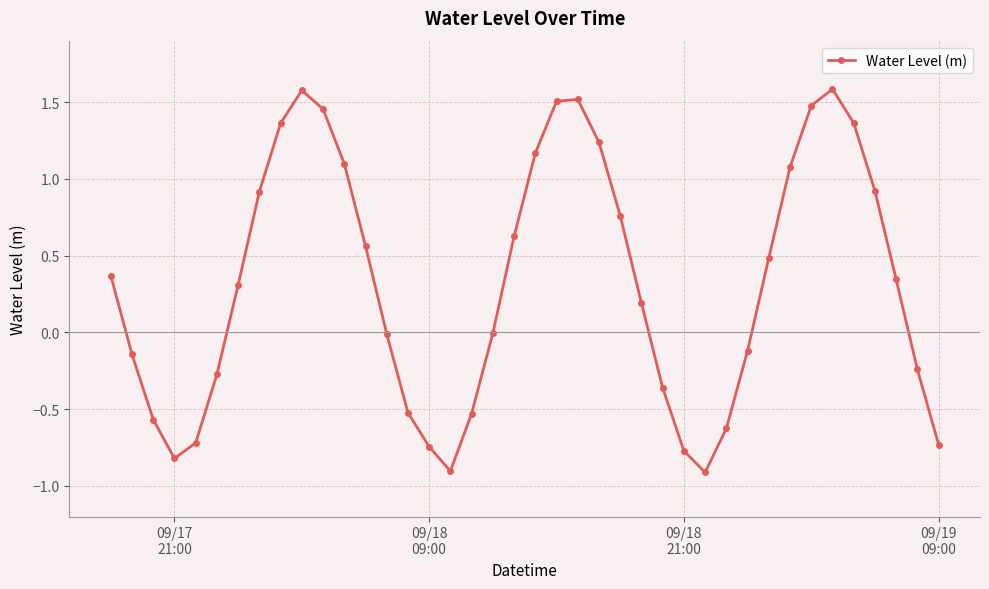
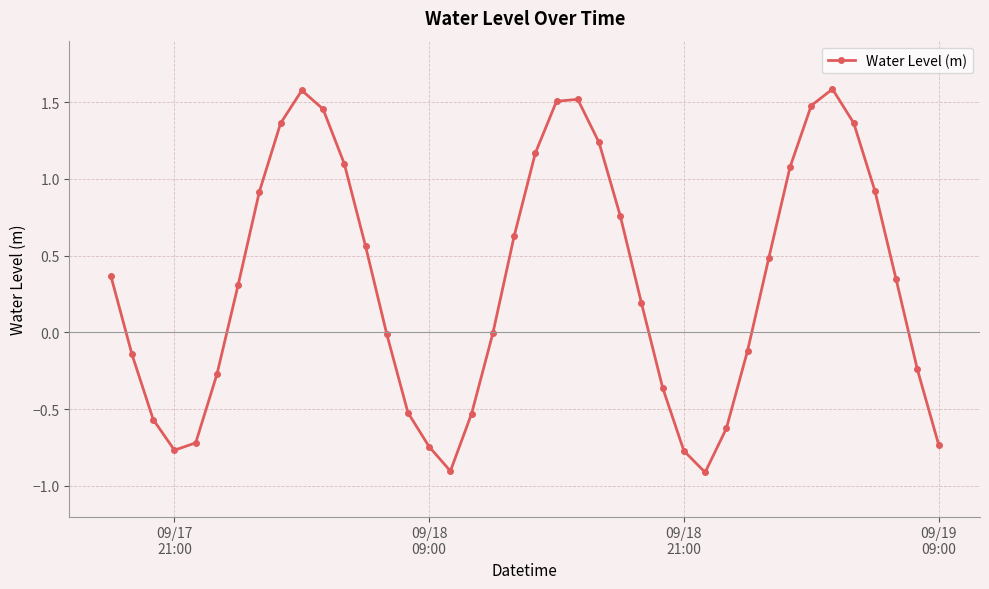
  {
-   "09/17 21:00": -0.82,
+   "09/17 21:00": -0.77,
    "09/18 09:00": -0.75,
    "09/18 21:00": -0.77,
    "09/19 09:00": -0.73
  }
